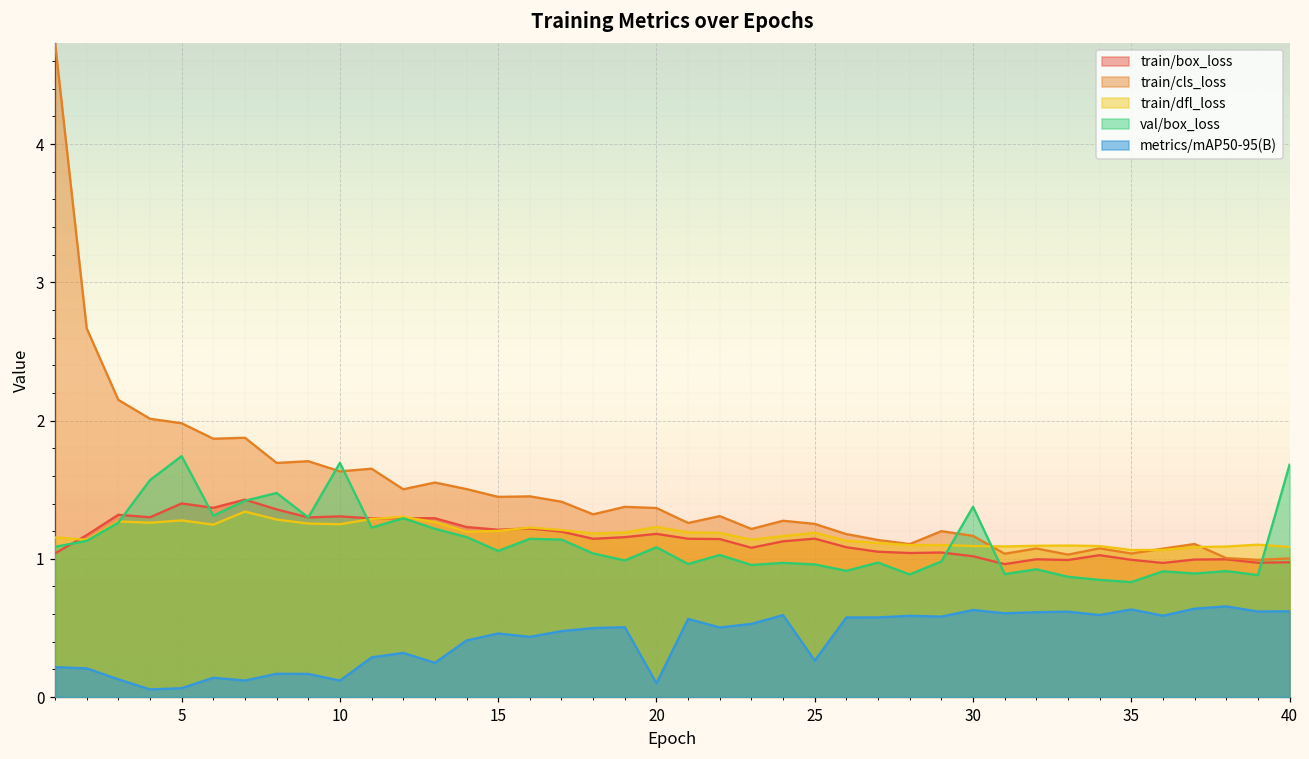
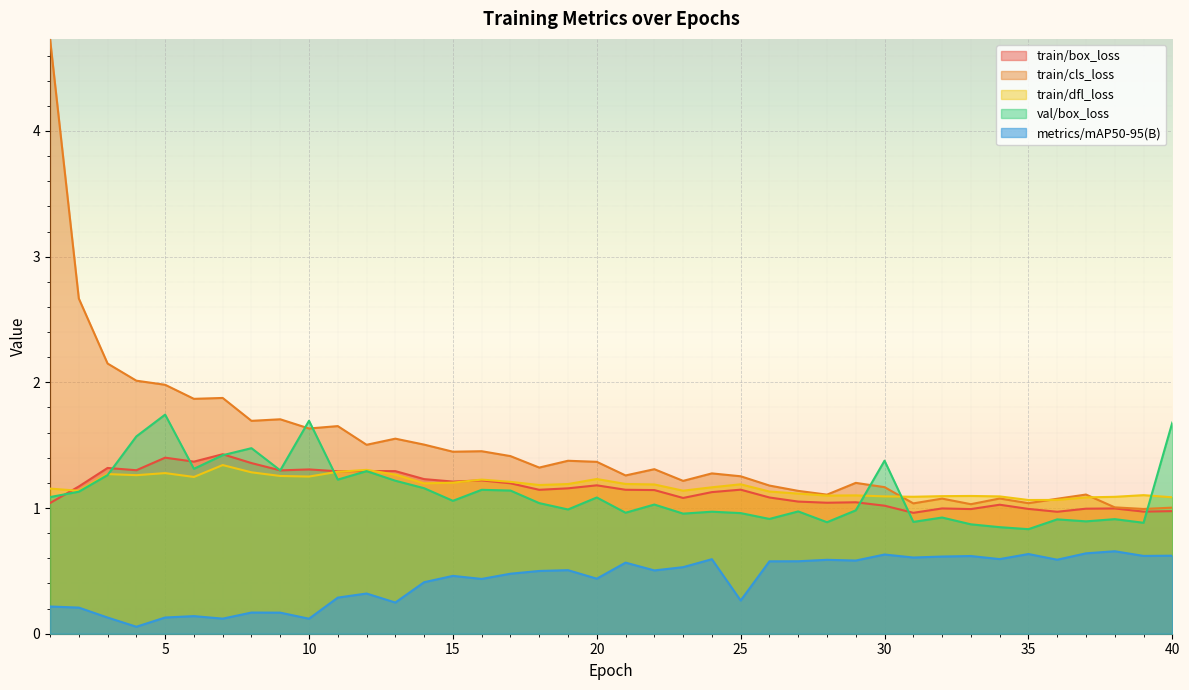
  {
    "val/box_loss": {
      "5": 1.74,
      "10": 1.69,
      "15": 1.06,
      "20": 1.08,
      "25": 0.96,
      "30": 1.38,
      "35": 0.83,
      "40": 1.68
    },
    "metrics/mAP50-95(B)": {
-     "5": 0.06,
+     "5": 0.13,
      "10": 0.12,
      "15": 0.46,
-     "20": 0.10,
+     "20": 0.44,
      "25": 0.26,
      "30": 0.63,
      "35": 0.63,
      "40": 0.62
    }
  }
